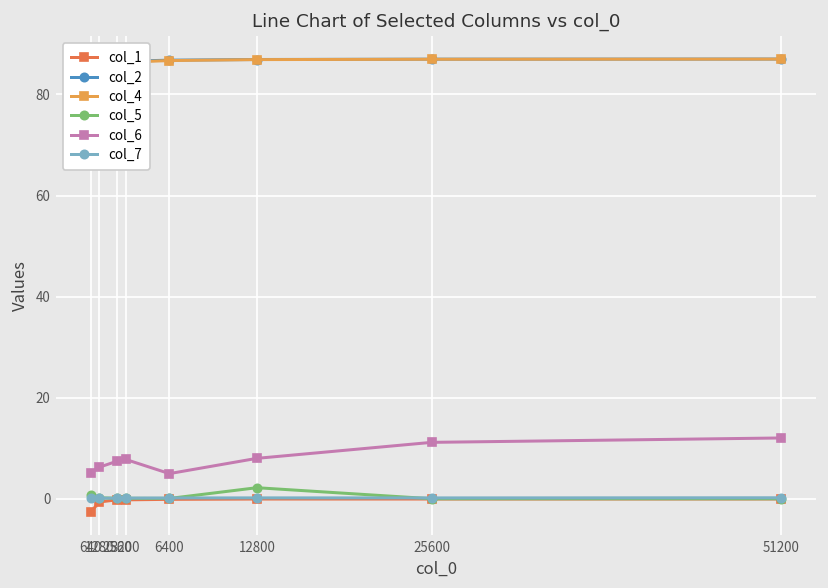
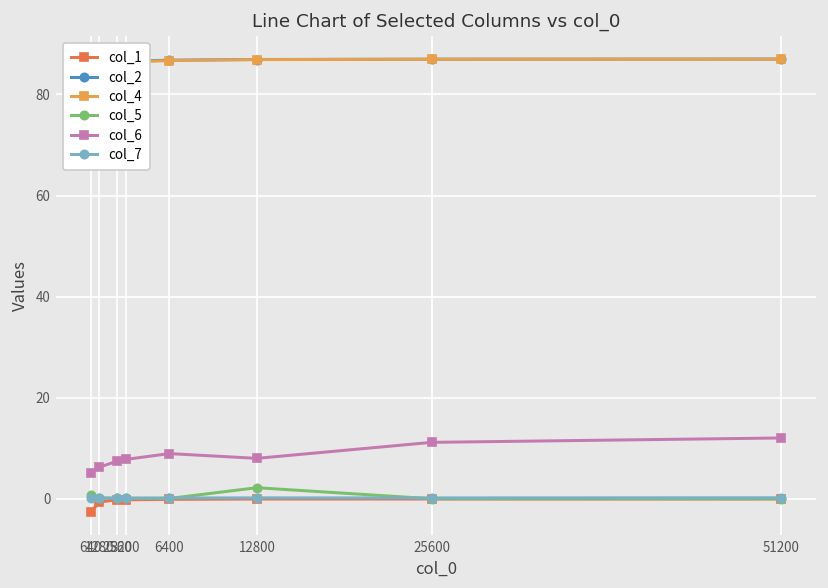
  {
    "col_5": {
      "12800": 2
    },
    "col_6": {
-     "6400": 5,
+     "6400": 9,
      "12800": 8,
      "25600": 11,
      "51200": 12
    }
  }
